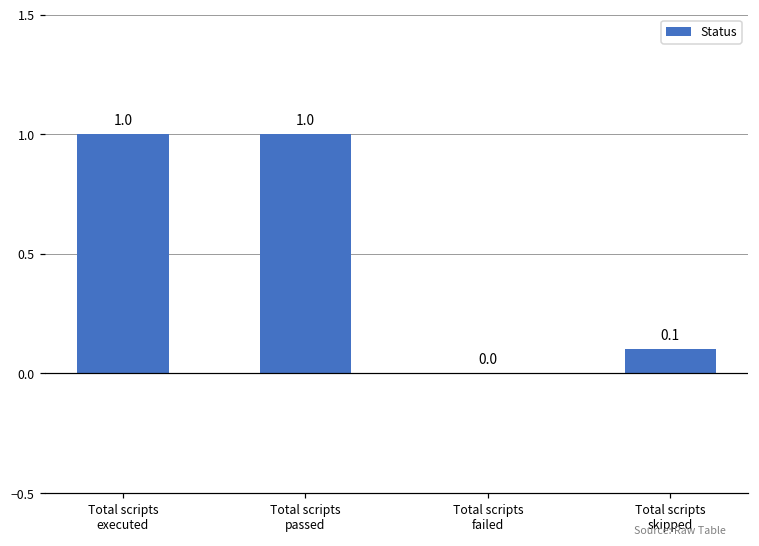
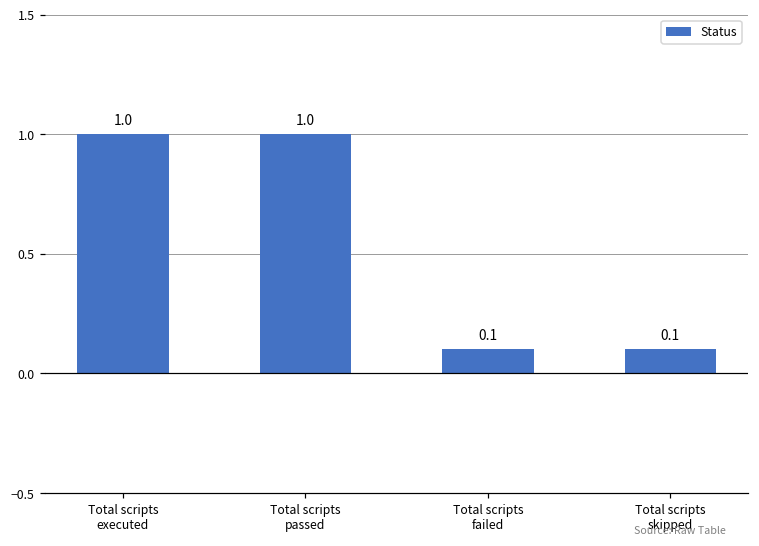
  {
    "Total scripts executed": 1.0,
    "Total scripts passed": 1.0,
-   "Total scripts failed": 0.0,
+   "Total scripts failed": 0.1,
    "Total scripts skipped": 0.1
  }
